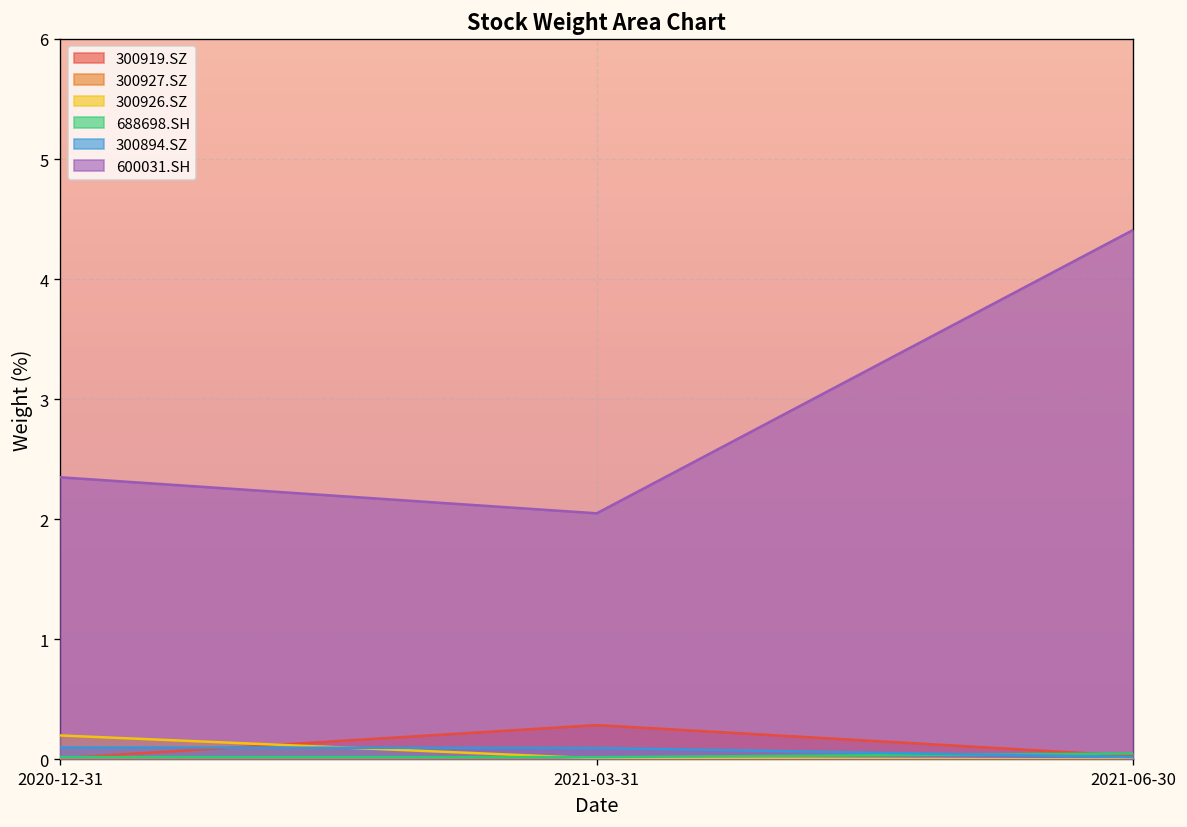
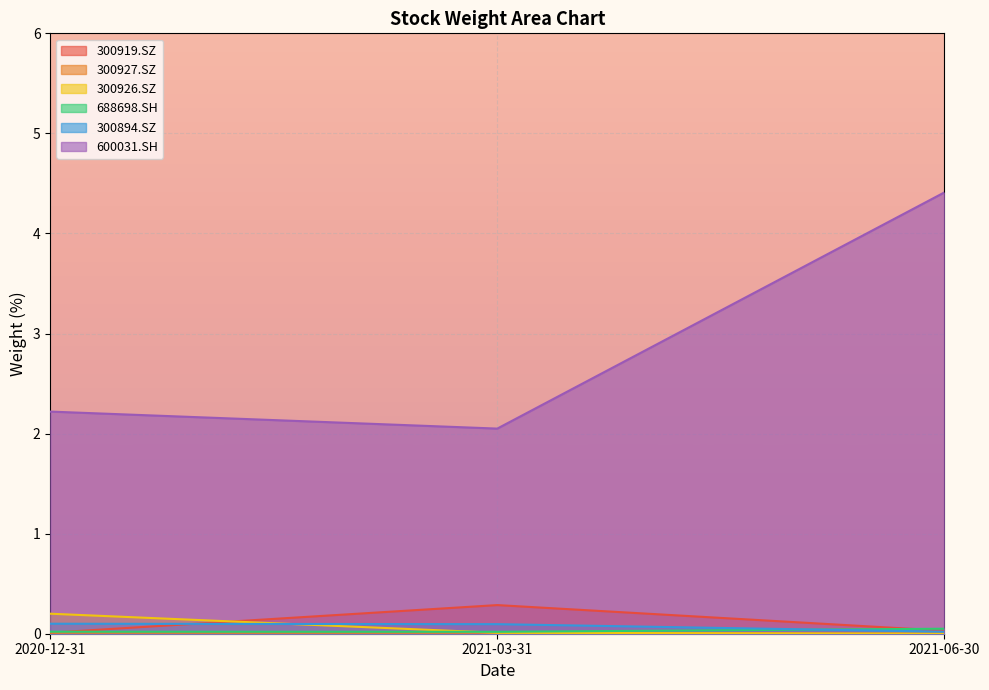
  {
    "300926.SZ": {
      "2020-12-31": 0.20
    },
    "300894.SZ": {
      "2020-12-31": 0.10,
      "2021-03-31": 0.10
    },
    "600031.SH": {
-     "2020-12-31": 2.35,
+     "2020-12-31": 2.22,
      "2021-03-31": 2.05,
      "2021-06-30": 4.41
    }
  }
